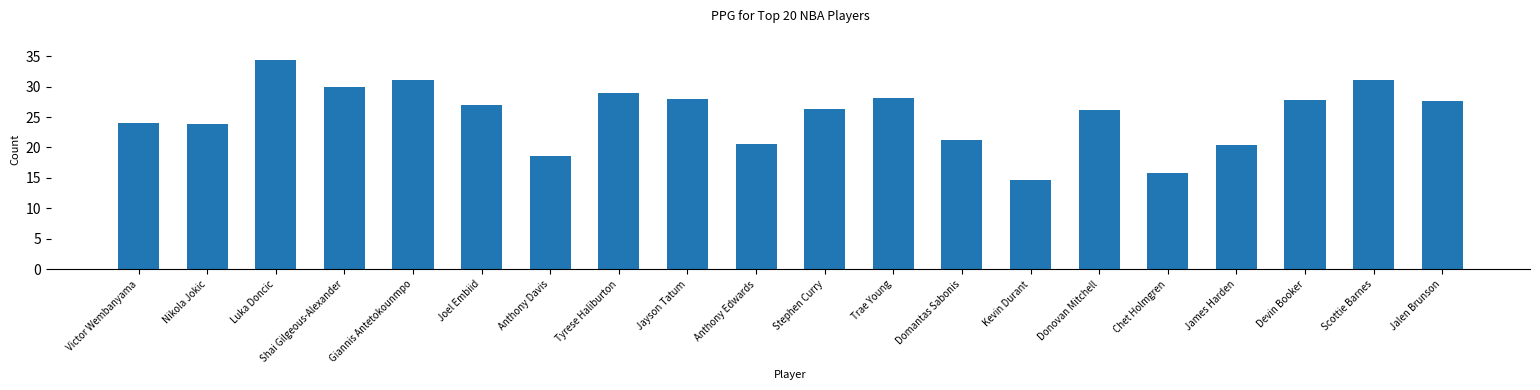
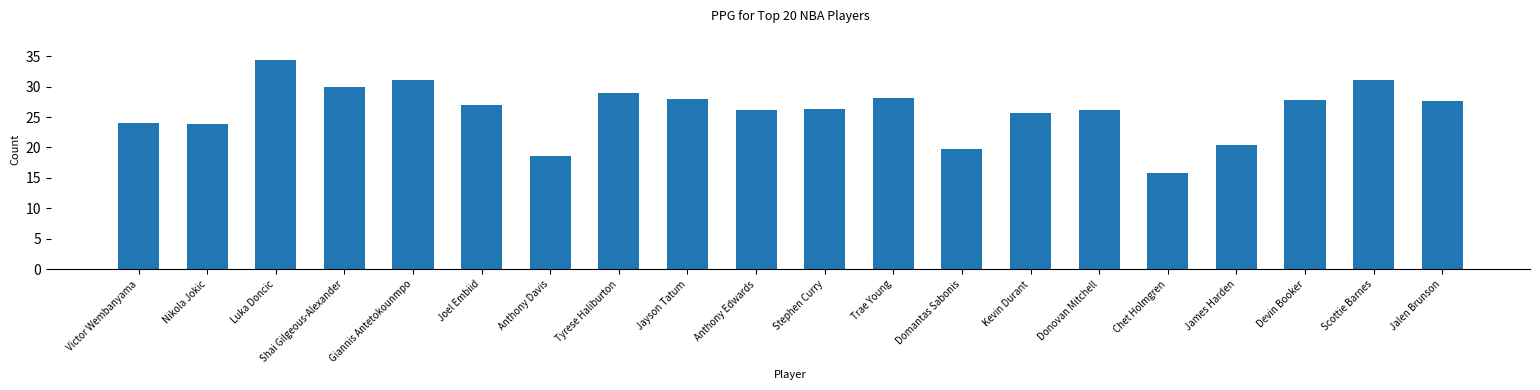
  {
    "Victor Wembanyama": 24,
    "Nikola Jokic": 24,
    "Luka Doncic": 34,
    "Shai Gilgeous-Alexander": 30,
    "Giannis Antetokounmpo": 31,
    "Joel Embiid": 27,
    "Anthony Davis": 19,
    "Tyrese Haliburton": 29,
    "Jayson Tatum": 28,
-   "Anthony Edwards": 21,
+   "Anthony Edwards": 26,
    "Stephen Curry": 26,
    "Trae Young": 28,
-   "Domantas Sabonis": 21,
-   "Kevin Durant": 15,
+   "Domantas Sabonis": 20,
+   "Kevin Durant": 26,
    "Donovan Mitchell": 26,
    "Chet Holmgren": 16,
    "James Harden": 20,
    "Devin Booker": 28,
    "Scottie Barnes": 31,
    "Jalen Brunson": 28
  }
